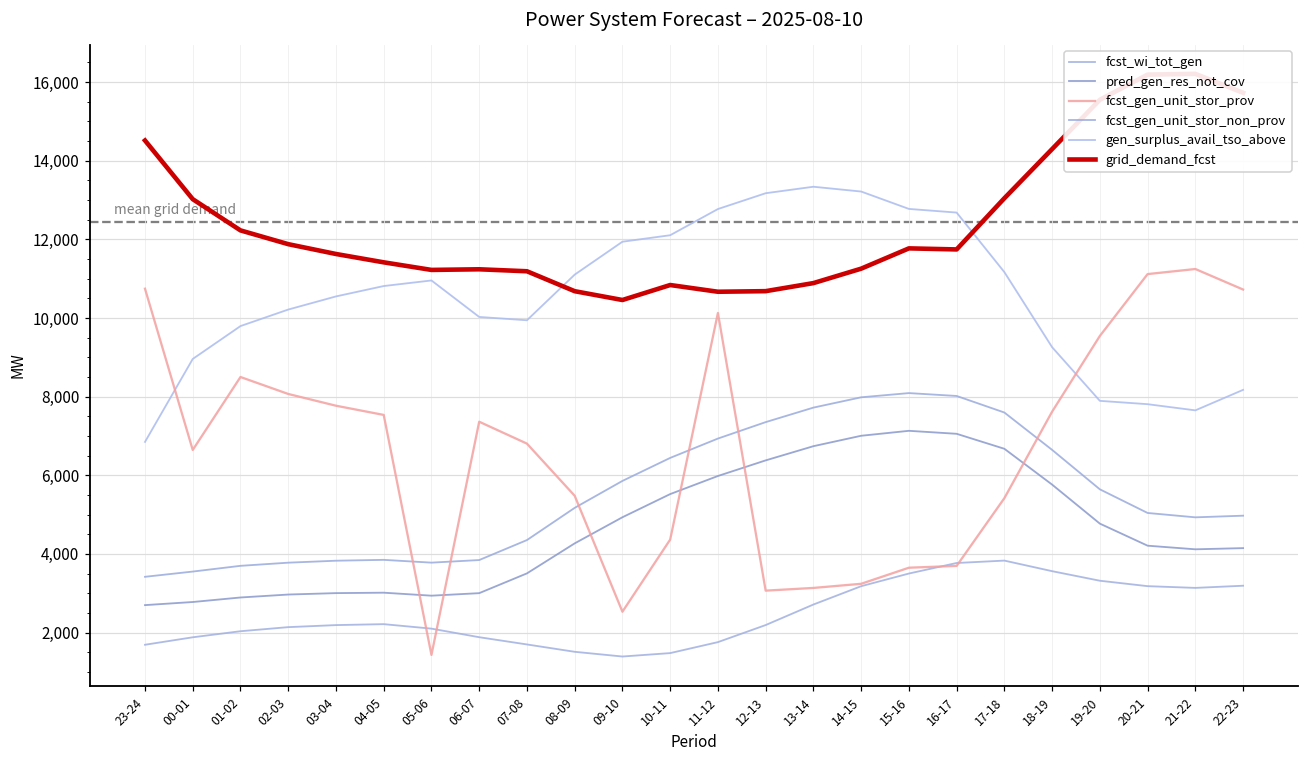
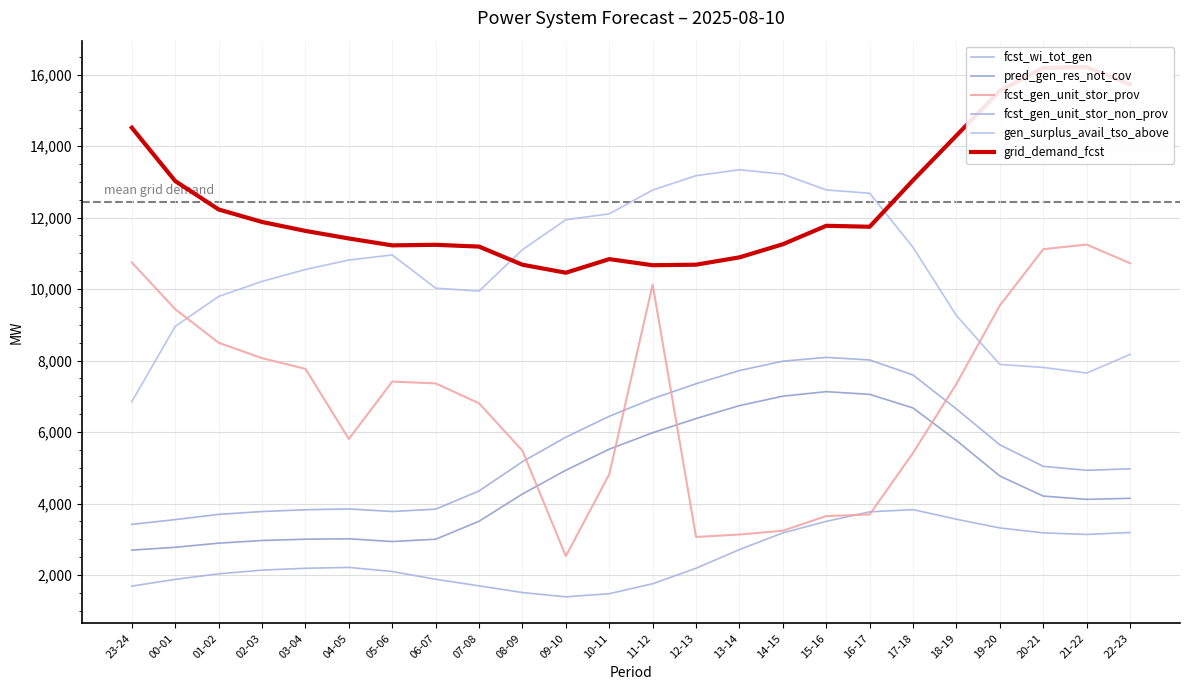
  {
    "fcst_gen_unit_stor_prov": {
      "23-24": "10,700",
-     "00-01": "6,600",
+     "00-01": "9,400",
      "01-02": "8,500",
      "02-03": "8,100",
      "03-04": "7,800",
-     "04-05": "7,500",
-     "05-06": "1,400",
+     "04-05": "5,800",
+     "05-06": "7,400",
      "06-07": "7,400",
      "07-08": "6,800",
      "08-09": "5,500",
      "09-10": "2,500",
-     "10-11": "4,400",
+     "10-11": "4,800",
      "11-12": "10,100",
      "12-13": "3,100",
      "13-14": "3,100",
      "15-16": "3,700",
      "16-17": "3,700",
      "17-18": "5,400",
-     "18-19": "7,600",
+     "18-19": "7,400",
      "19-20": "9,500",
      "20-21": "11,100",
      "21-22": "11,200",
      "22-23": "10,700"
    },
    "grid_demand_fcst": {
      "23-24": "14,500",
      "00-01": "13,000",
      "01-02": "12,200",
      "02-03": "11,900",
      "03-04": "11,600",
      "04-05": "11,400",
      "05-06": "11,200",
      "06-07": "11,200",
      "07-08": "11,200",
      "08-09": "10,700",
      "09-10": "10,500",
      "10-11": "10,800",
      "11-12": "10,700",
      "12-13": "10,700",
      "13-14": "10,900",
      "14-15": "11,300",
      "15-16": "11,800",
      "16-17": "11,700",
      "17-18": "13,000",
      "18-19": "14,300"
    }
  }
